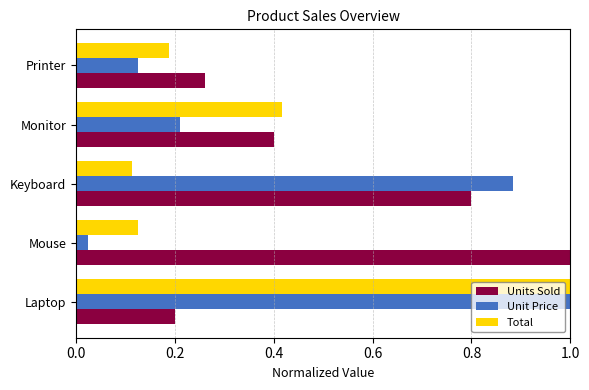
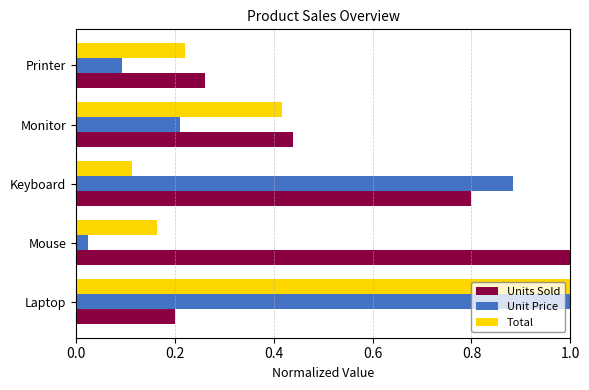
  {
    "Units Sold": {
      "Printer": 0.26,
-     "Monitor": 0.40,
+     "Monitor": 0.44,
      "Keyboard": 0.80,
      "Mouse": 1.00,
      "Laptop": 0.20
    },
    "Unit Price": {
-     "Printer": 0.13,
+     "Printer": 0.09,
      "Monitor": 0.21,
      "Keyboard": 0.89,
      "Mouse": 0.03,
      "Laptop": 1.00
    },
    "Total": {
-     "Printer": 0.19,
+     "Printer": 0.22,
      "Monitor": 0.42,
      "Keyboard": 0.11,
-     "Mouse": 0.13,
+     "Mouse": 0.16,
      "Laptop": 1.00
    }
  }
